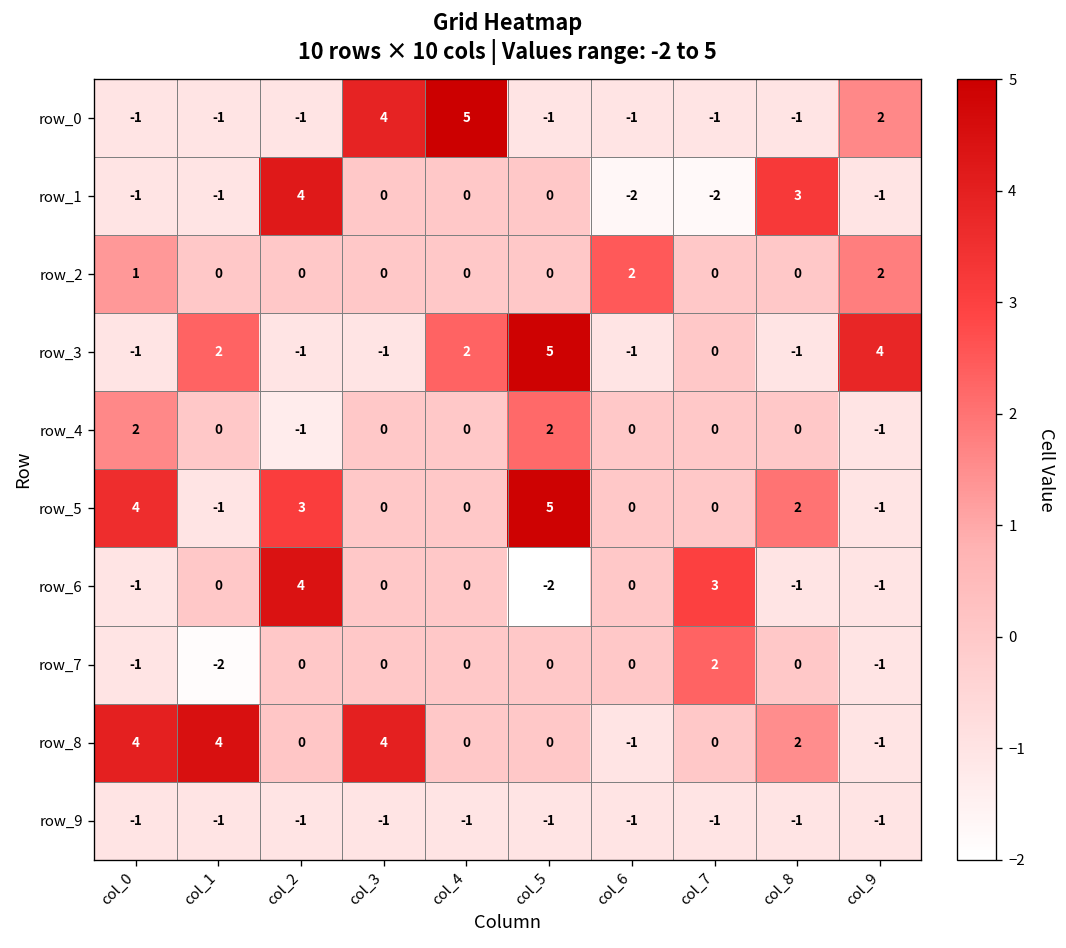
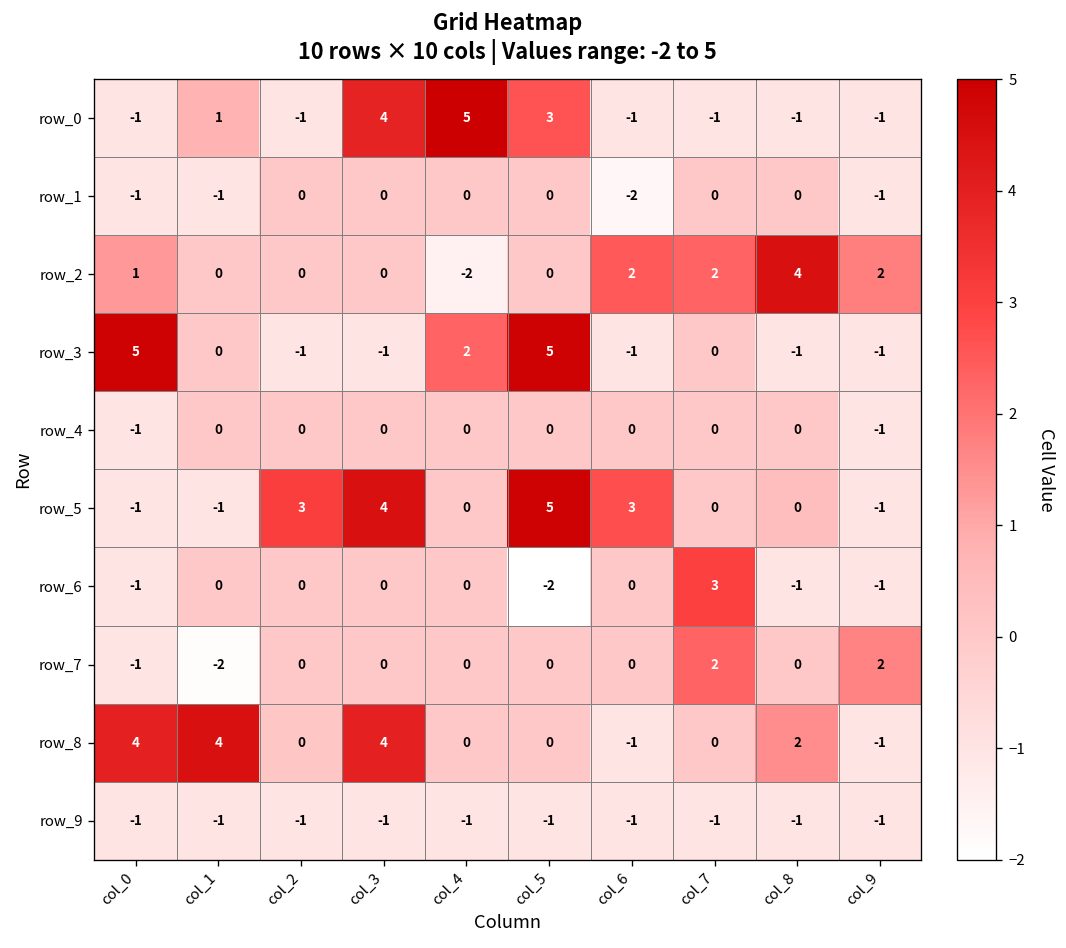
  {
    "row_0": {
      "col_0": -1,
-     "col_1": -1,
+     "col_1": 1,
      "col_2": -1,
      "col_3": 4,
      "col_4": 5,
-     "col_5": -1,
+     "col_5": 3,
      "col_6": -1,
      "col_7": -1,
      "col_8": -1,
-     "col_9": 2
+     "col_9": -1
    },
    "row_1": {
      "col_0": -1,
      "col_1": -1,
-     "col_2": 4,
+     "col_2": 0,
      "col_3": 0,
      "col_4": 0,
      "col_5": 0,
      "col_6": -2,
-     "col_7": -2,
-     "col_8": 3,
+     "col_7": 0,
+     "col_8": 0,
      "col_9": -1
    },
    "row_2": {
      "col_0": 1,
      "col_1": 0,
      "col_2": 0,
      "col_3": 0,
-     "col_4": 0,
+     "col_4": -2,
      "col_5": 0,
      "col_6": 2,
-     "col_7": 0,
-     "col_8": 0,
+     "col_7": 2,
+     "col_8": 4,
      "col_9": 2
    },
    "row_3": {
-     "col_0": -1,
-     "col_1": 2,
+     "col_0": 5,
+     "col_1": 0,
      "col_2": -1,
      "col_3": -1,
      "col_4": 2,
      "col_5": 5,
      "col_6": -1,
      "col_7": 0,
      "col_8": -1,
-     "col_9": 4
+     "col_9": -1
    },
    "row_4": {
-     "col_0": 2,
+     "col_0": -1,
      "col_1": 0,
-     "col_2": -1,
+     "col_2": 0,
      "col_3": 0,
      "col_4": 0,
-     "col_5": 2,
+     "col_5": 0,
      "col_6": 0,
      "col_7": 0,
      "col_8": 0,
      "col_9": -1
    },
    "row_5": {
-     "col_0": 4,
+     "col_0": -1,
      "col_1": -1,
      "col_2": 3,
-     "col_3": 0,
+     "col_3": 4,
      "col_4": 0,
      "col_5": 5,
-     "col_6": 0,
+     "col_6": 3,
      "col_7": 0,
-     "col_8": 2,
+     "col_8": 0,
      "col_9": -1
    },
    "row_6": {
      "col_0": -1,
      "col_1": 0,
-     "col_2": 4,
+     "col_2": 0,
      "col_3": 0,
      "col_4": 0,
      "col_5": -2,
      "col_6": 0,
      "col_7": 3,
      "col_8": -1,
      "col_9": -1
    },
    "row_7": {
      "col_0": -1,
      "col_1": -2,
      "col_2": 0,
      "col_3": 0,
      "col_4": 0,
      "col_5": 0,
      "col_6": 0,
      "col_7": 2,
      "col_8": 0,
-     "col_9": -1
+     "col_9": 2
    },
    "row_8": {
      "col_0": 4,
      "col_1": 4,
      "col_2": 0,
      "col_3": 4,
      "col_4": 0,
      "col_5": 0,
      "col_6": -1,
      "col_7": 0,
      "col_8": 2,
      "col_9": -1
    },
    "row_9": {
      "col_0": -1,
      "col_1": -1,
      "col_2": -1,
      "col_3": -1,
      "col_4": -1,
      "col_5": -1,
      "col_6": -1,
      "col_7": -1,
      "col_8": -1,
      "col_9": -1
    }
  }
